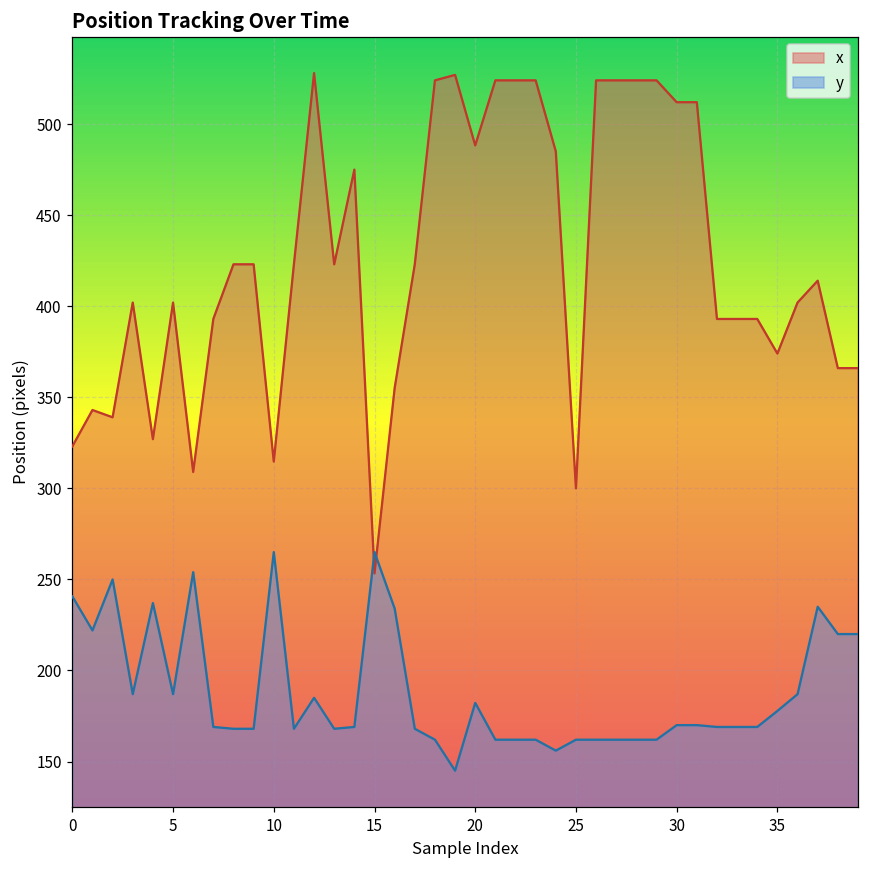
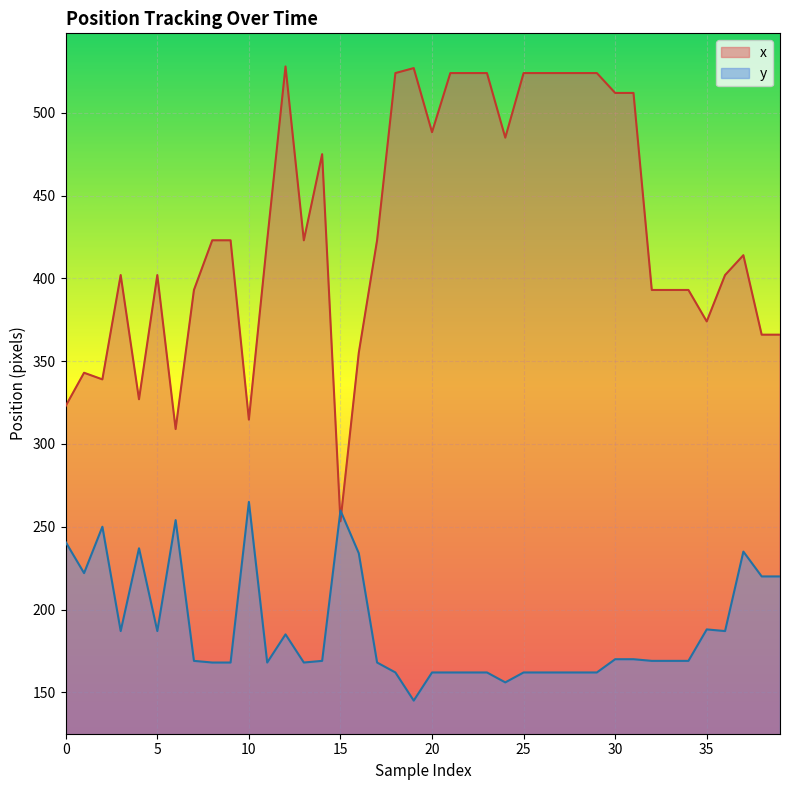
  {
    "x": {
      "0": 323,
      "5": 402,
      "10": 315,
      "15": 253,
      "20": 488,
-     "25": 300,
+     "25": 524,
      "30": 512,
      "35": 374
    },
    "y": {
      "0": 241,
      "5": 187,
      "10": 265,
-     "15": 265,
-     "20": 182,
+     "15": 260,
+     "20": 162,
      "25": 162,
      "30": 170,
-     "35": 178
+     "35": 188
    }
  }
